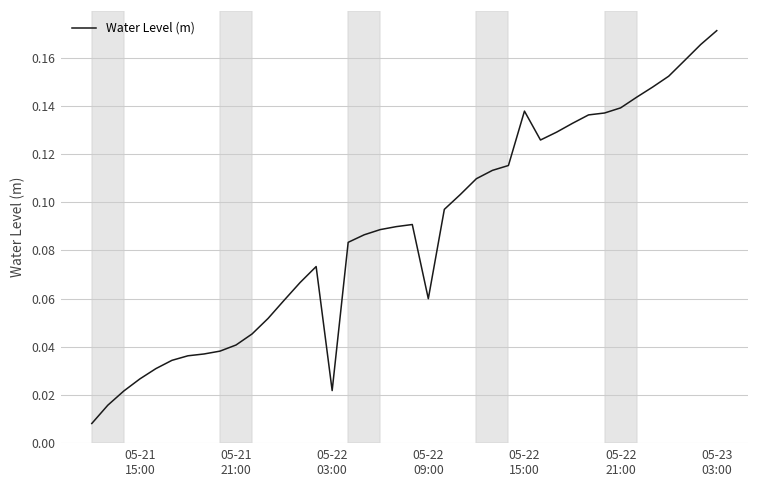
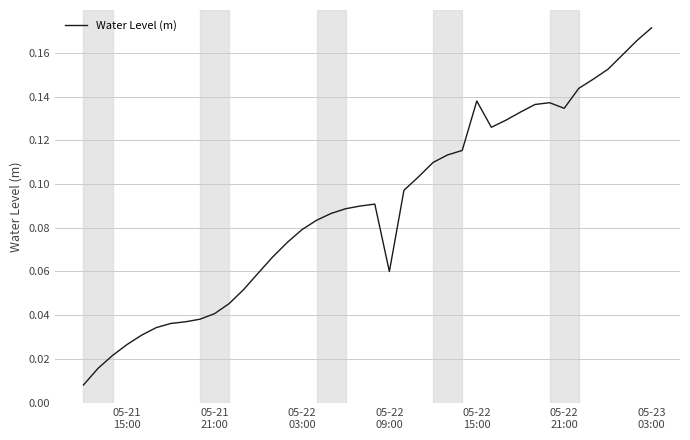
  {
    "05-21 15:00": 0.027,
    "05-21 21:00": 0.041,
-   "05-22 03:00": 0.022,
+   "05-22 03:00": 0.079,
    "05-22 09:00": 0.060,
    "05-22 15:00": 0.138,
-   "05-22 21:00": 0.139,
+   "05-22 21:00": 0.135,
    "05-23 03:00": 0.171
  }
